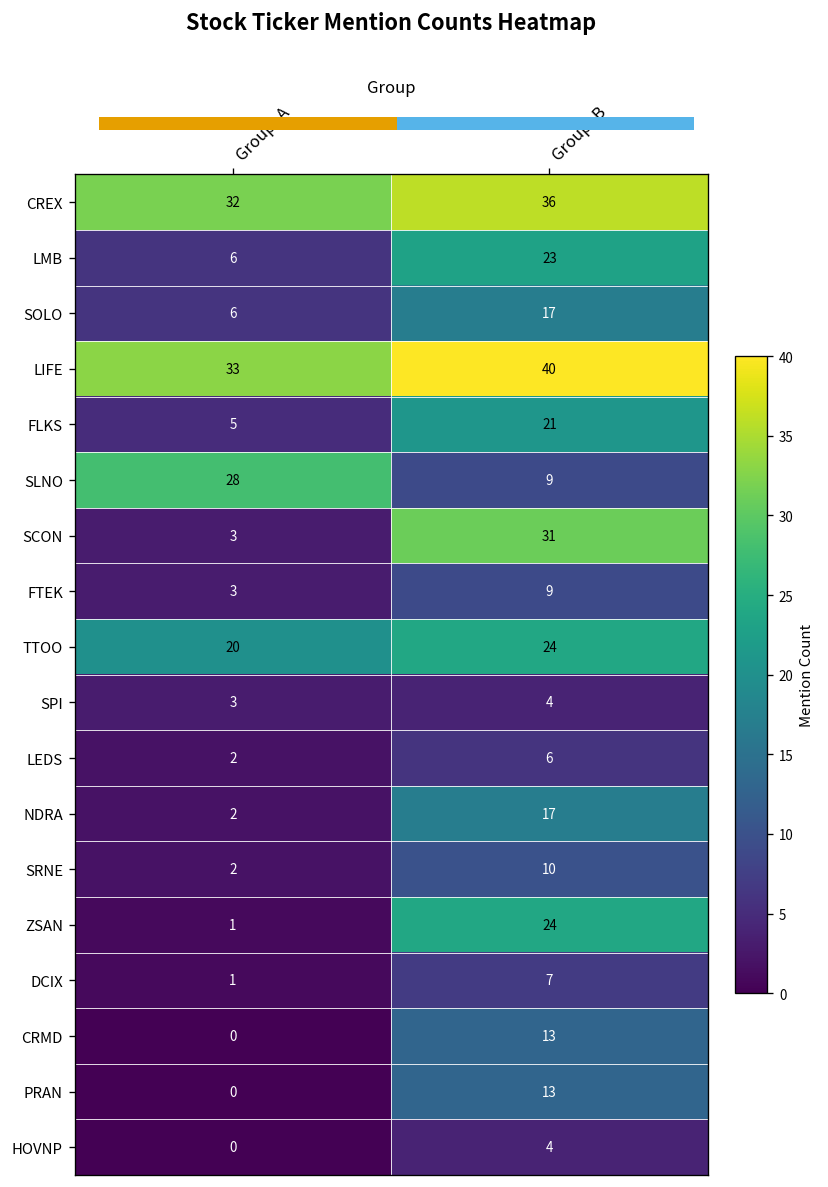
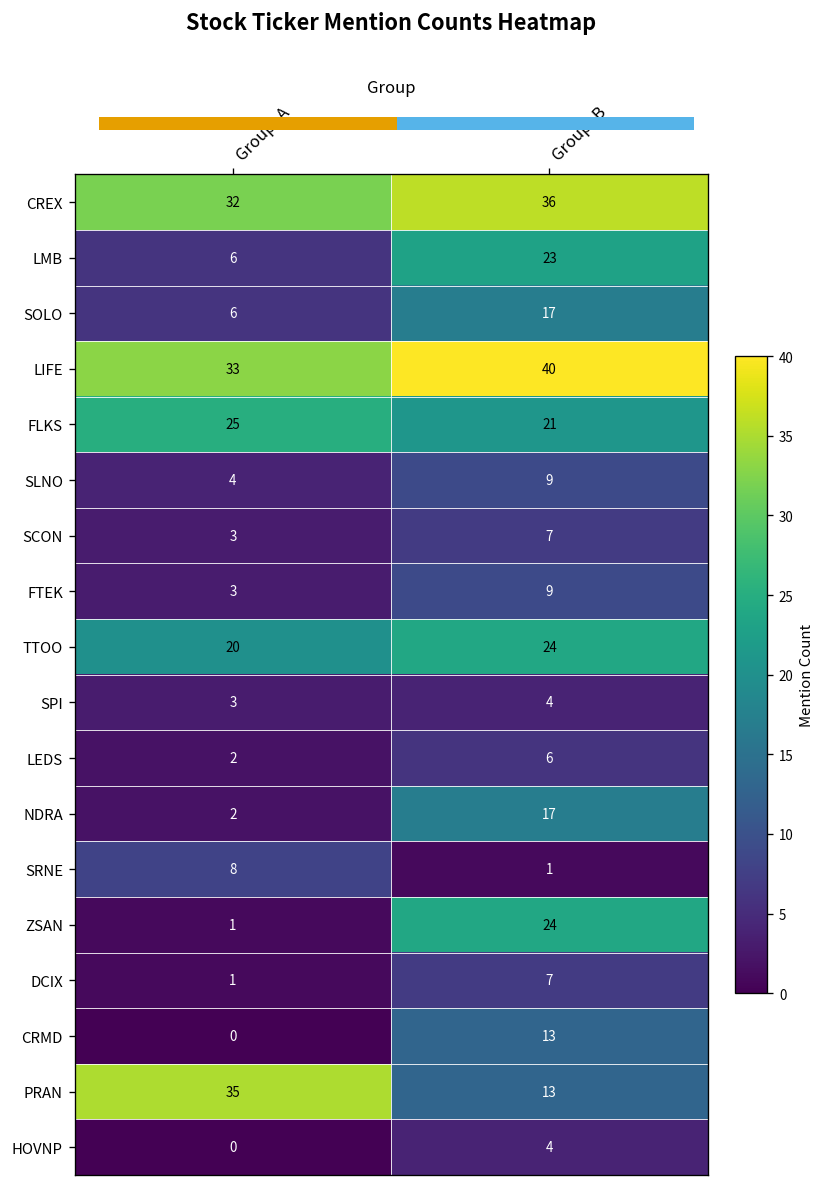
  {
    "Stock Ticker Mention Counts Heatmap": {
      "CREX": {
        "Group_A": 32,
        "Group_B": 36
      },
      "LMB": {
        "Group_A": 6,
        "Group_B": 23
      },
      "SOLO": {
        "Group_A": 6,
        "Group_B": 17
      },
      "LIFE": {
        "Group_A": 33,
        "Group_B": 40
      },
      "FLKS": {
-       "Group_A": 5,
+       "Group_A": 25,
        "Group_B": 21
      },
      "SLNO": {
-       "Group_A": 28,
+       "Group_A": 4,
        "Group_B": 9
      },
      "SCON": {
        "Group_A": 3,
-       "Group_B": 31
+       "Group_B": 7
      },
      "FTEK": {
        "Group_A": 3,
        "Group_B": 9
      },
      "TTOO": {
        "Group_A": 20,
        "Group_B": 24
      },
      "SPI": {
        "Group_A": 3,
        "Group_B": 4
      },
      "LEDS": {
        "Group_A": 2,
        "Group_B": 6
      },
      "NDRA": {
        "Group_A": 2,
        "Group_B": 17
      },
      "SRNE": {
-       "Group_A": 2,
-       "Group_B": 10
+       "Group_A": 8,
+       "Group_B": 1
      },
      "ZSAN": {
        "Group_A": 1,
        "Group_B": 24
      },
      "DCIX": {
        "Group_A": 1,
        "Group_B": 7
      },
      "CRMD": {
        "Group_A": 0,
        "Group_B": 13
      },
      "PRAN": {
-       "Group_A": 0,
+       "Group_A": 35,
        "Group_B": 13
      },
      "HOVNP": {
        "Group_A": 0,
        "Group_B": 4
      }
    }
  }
